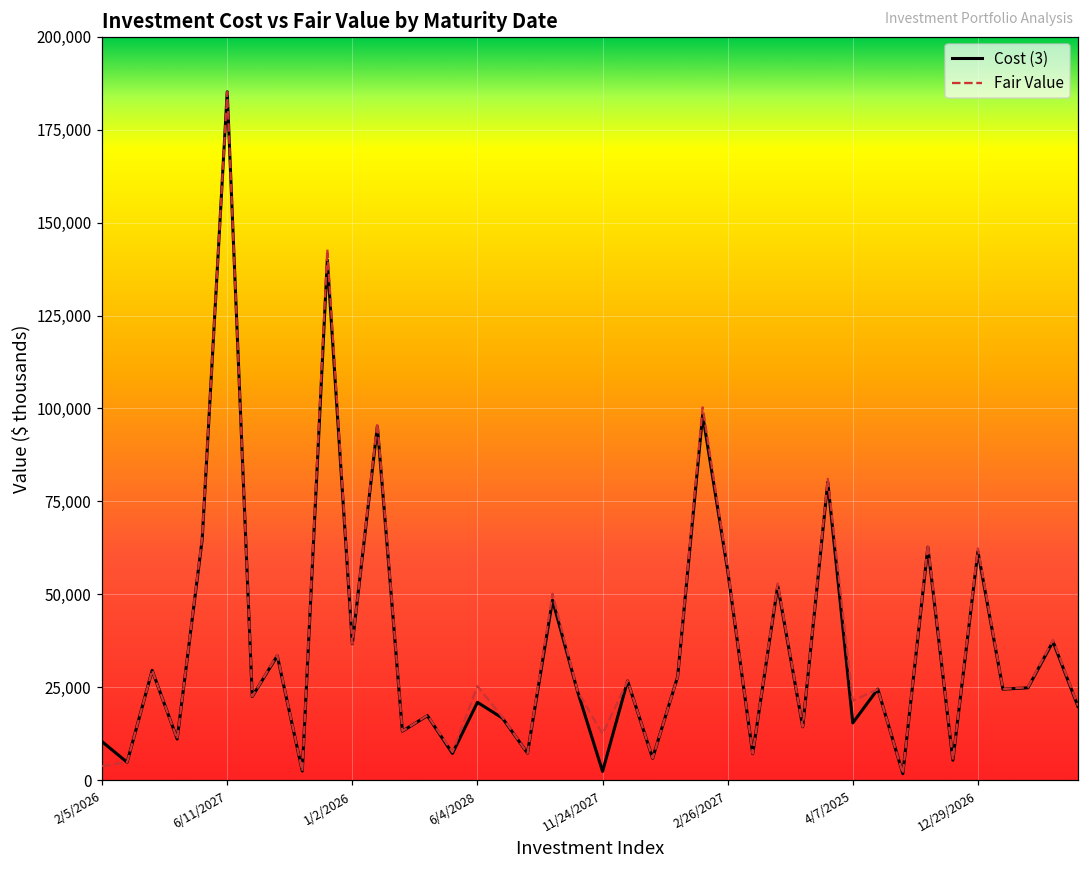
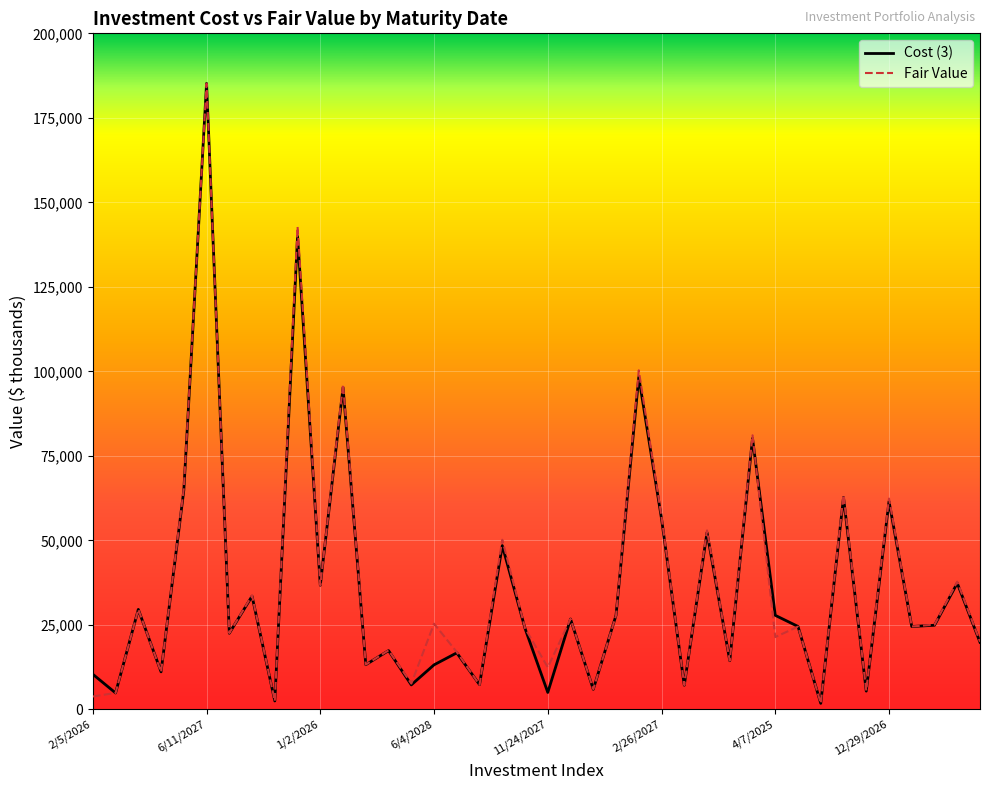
  {
    "Cost (3)": {
      "2/5/2026": "10,000",
-     "6/4/2028": "21,000",
-     "11/24/2027": "2,000",
-     "4/7/2025": "15,000",
+     "6/4/2028": "13,000",
+     "11/24/2027": "5,000",
+     "4/7/2025": "28,000",
      "12/29/2026": "62,000"
    },
    "Fair Value": {
      "2/5/2026": "4,000",
      "6/4/2028": "25,000",
      "11/24/2027": "12,000",
      "4/7/2025": "21,000",
      "12/29/2026": "62,000"
    }
  }
